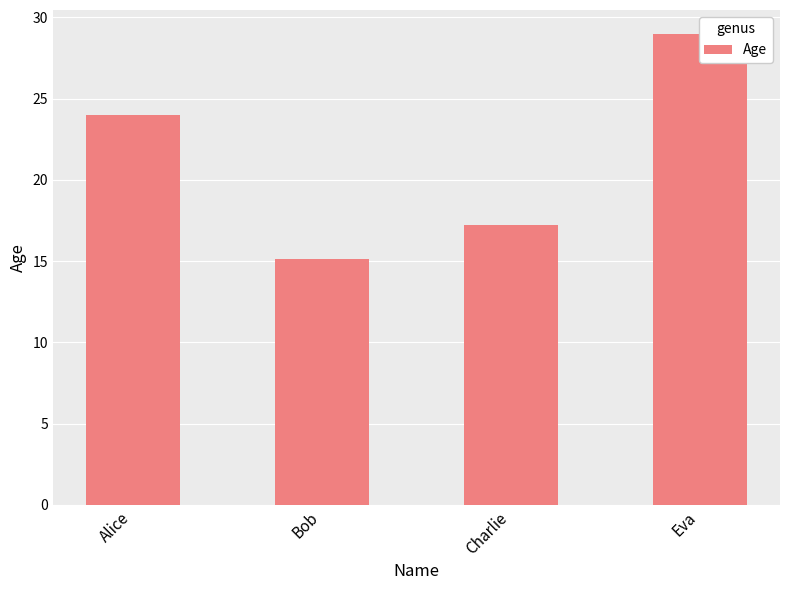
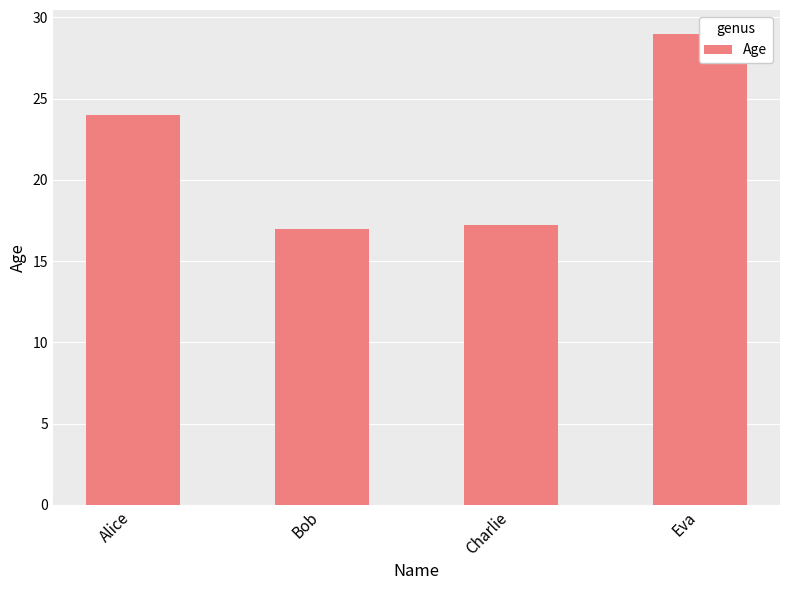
  {
    "Alice": 24.0,
-   "Bob": 15.1,
+   "Bob": 17.0,
    "Charlie": 17.2
  }
